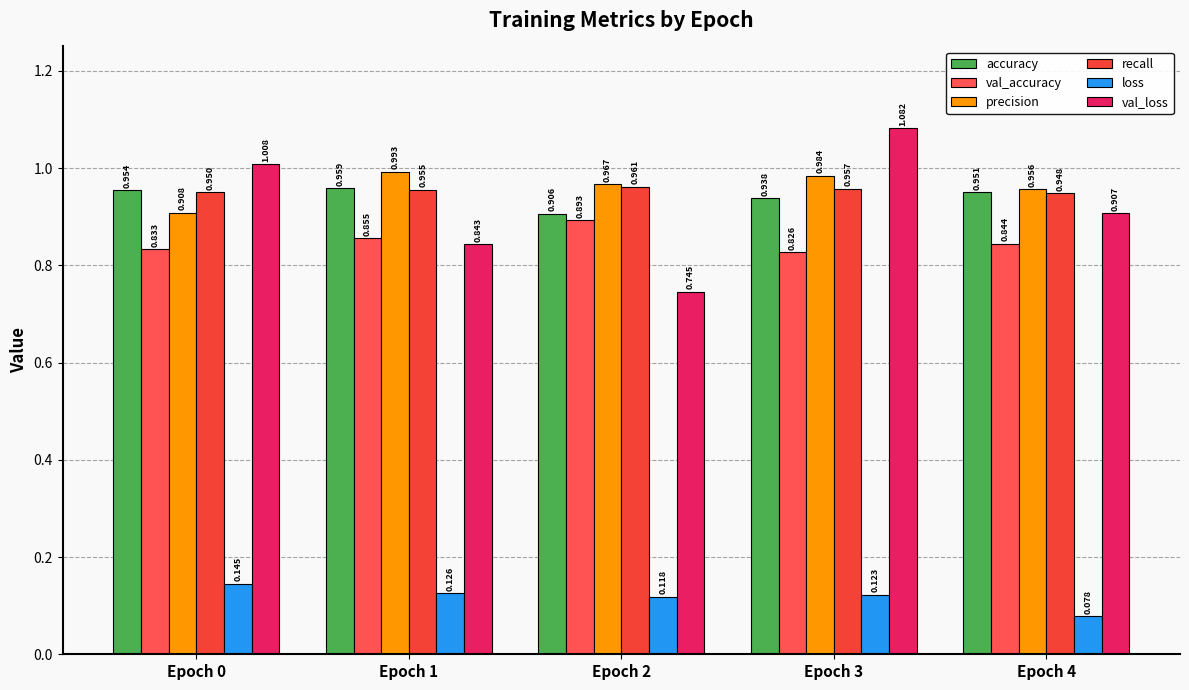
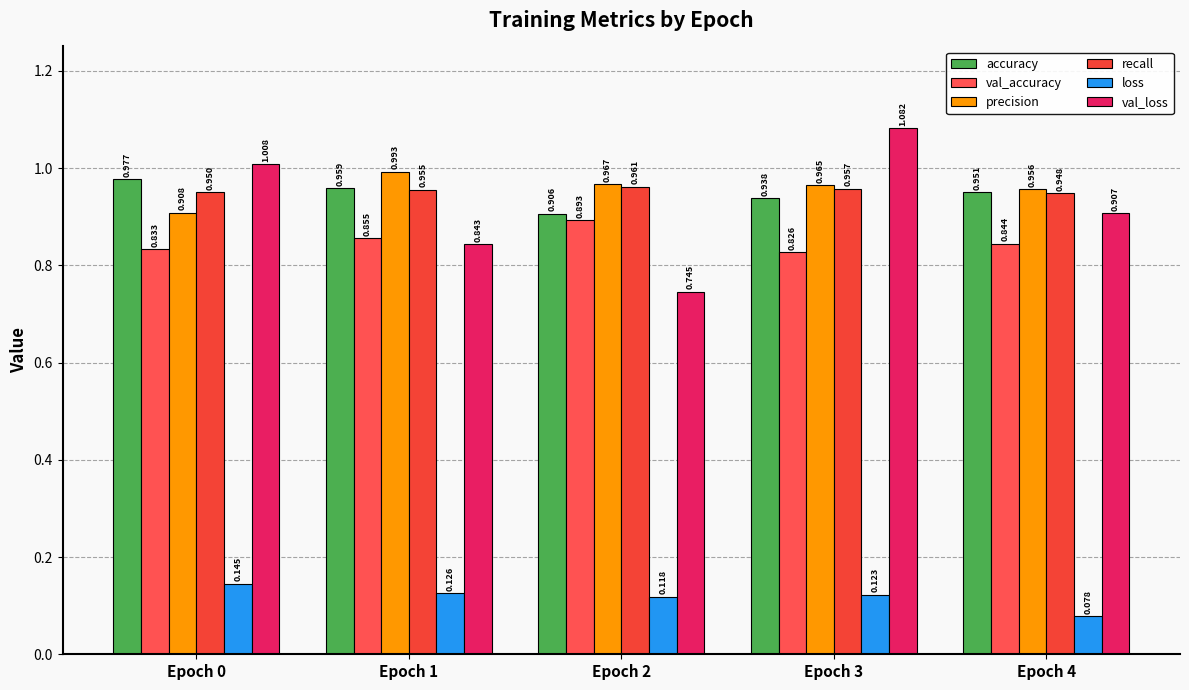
  {
    "accuracy": {
-     "Epoch 0": 0.954,
+     "Epoch 0": 0.977,
      "Epoch 1": 0.959,
      "Epoch 2": 0.906,
      "Epoch 3": 0.938,
      "Epoch 4": 0.951
    },
    "precision": {
      "Epoch 0": 0.908,
      "Epoch 1": 0.993,
      "Epoch 2": 0.967,
-     "Epoch 3": 0.984,
+     "Epoch 3": 0.965,
      "Epoch 4": 0.956
    },
    "loss": {
      "Epoch 0": 0.145,
      "Epoch 1": 0.126,
      "Epoch 2": 0.118,
      "Epoch 3": 0.123,
      "Epoch 4": 0.078
    }
  }
